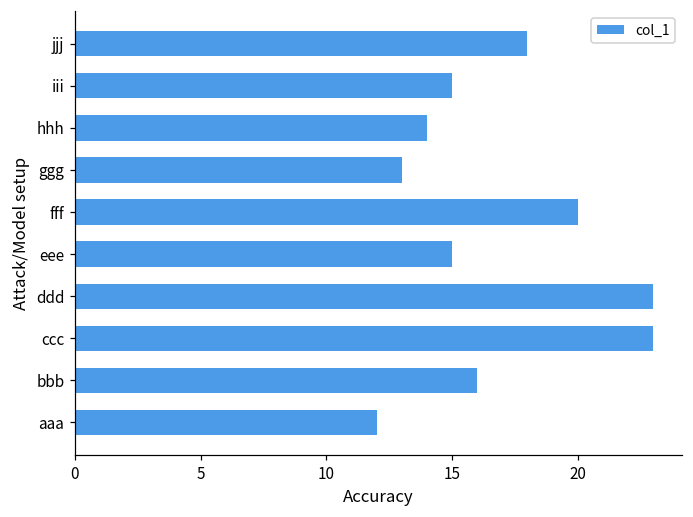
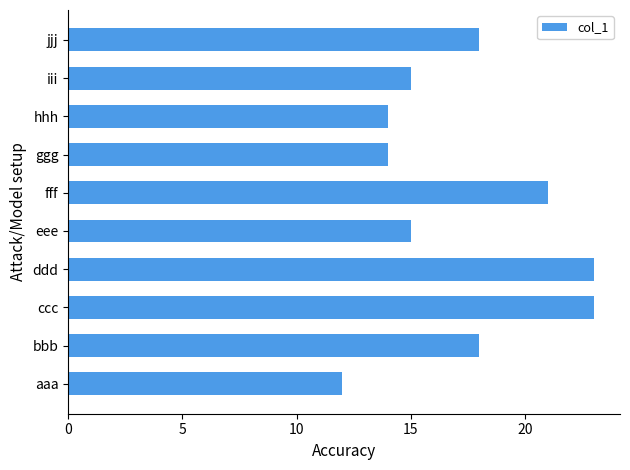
  {
    "jjj": 18,
    "iii": 15,
    "hhh": 14,
-   "ggg": 13,
-   "fff": 20,
+   "ggg": 14,
+   "fff": 21,
    "eee": 15,
    "ddd": 23,
    "ccc": 23,
-   "bbb": 16,
+   "bbb": 18,
    "aaa": 12
  }
